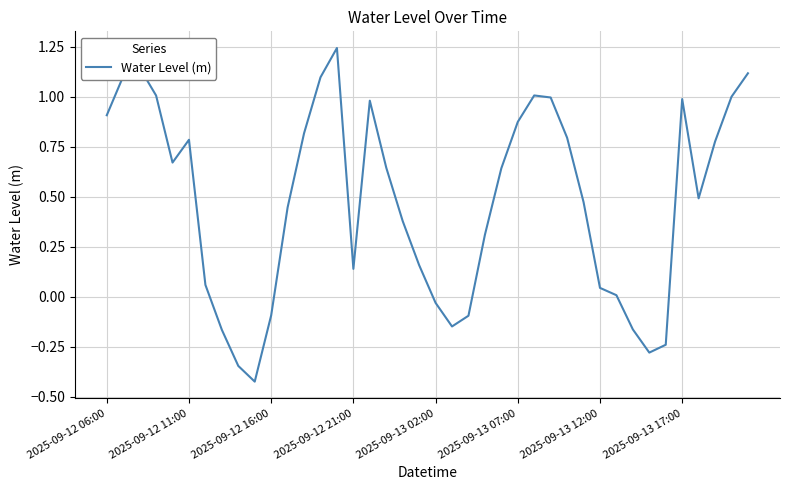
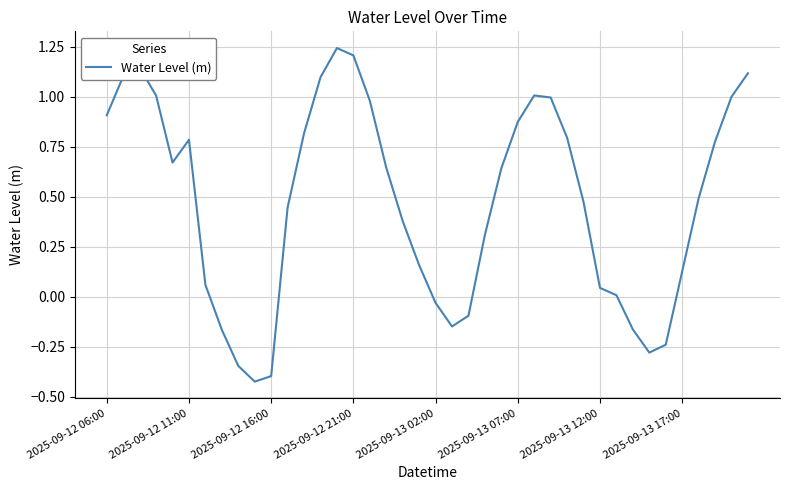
  {
    "2025-09-12 06:00": 0.91,
    "2025-09-12 11:00": 0.79,
-   "2025-09-12 16:00": -0.09,
-   "2025-09-12 21:00": 0.14,
+   "2025-09-12 16:00": -0.40,
+   "2025-09-12 21:00": 1.21,
    "2025-09-13 02:00": -0.03,
    "2025-09-13 07:00": 0.87,
    "2025-09-13 12:00": 0.04,
-   "2025-09-13 17:00": 0.99
+   "2025-09-13 17:00": 0.13
  }
